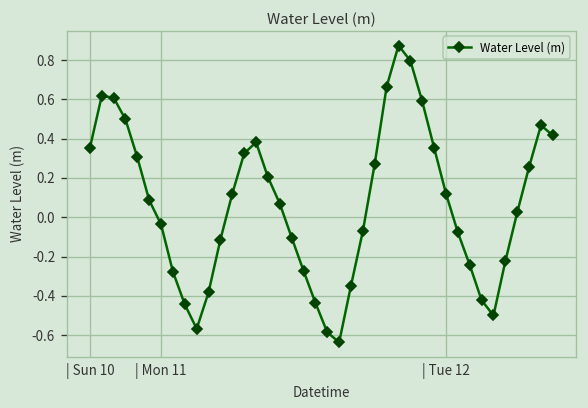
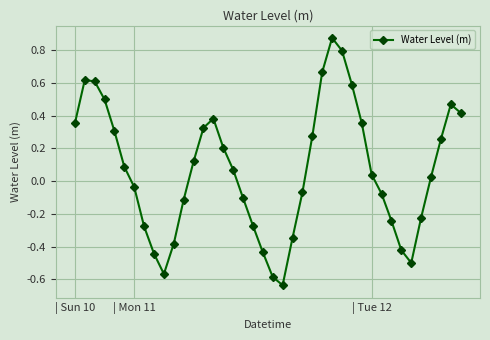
  {
    "| Sun 10": 0.35,
    "| Mon 11": -0.04,
-   "| Tue 12": 0.12
+   "| Tue 12": 0.04
  }
